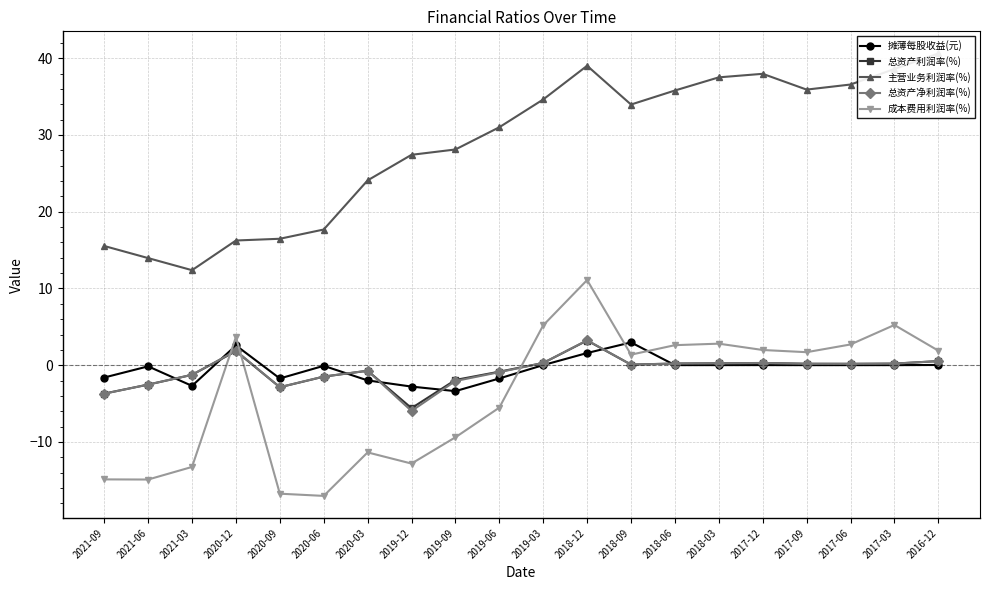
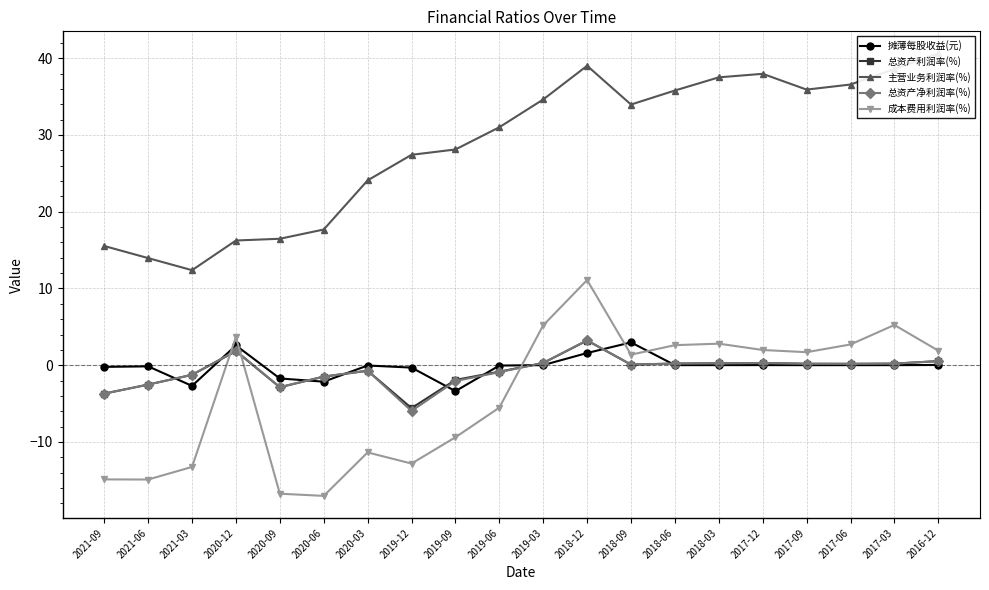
  {
    "摊薄每股收益(元)": {
-     "2021-09": -2,
+     "2021-09": 0,
      "2021-06": 0,
      "2021-03": -3,
      "2020-12": 3,
      "2020-09": -2,
-     "2020-06": 0,
-     "2020-03": -2,
-     "2019-12": -3,
+     "2020-06": -2,
+     "2020-03": 0,
+     "2019-12": 0,
      "2019-09": -3,
-     "2019-06": -2,
+     "2019-06": 0,
      "2018-12": 2,
      "2018-09": 3,
      "2016-12": 0
    }
  }
